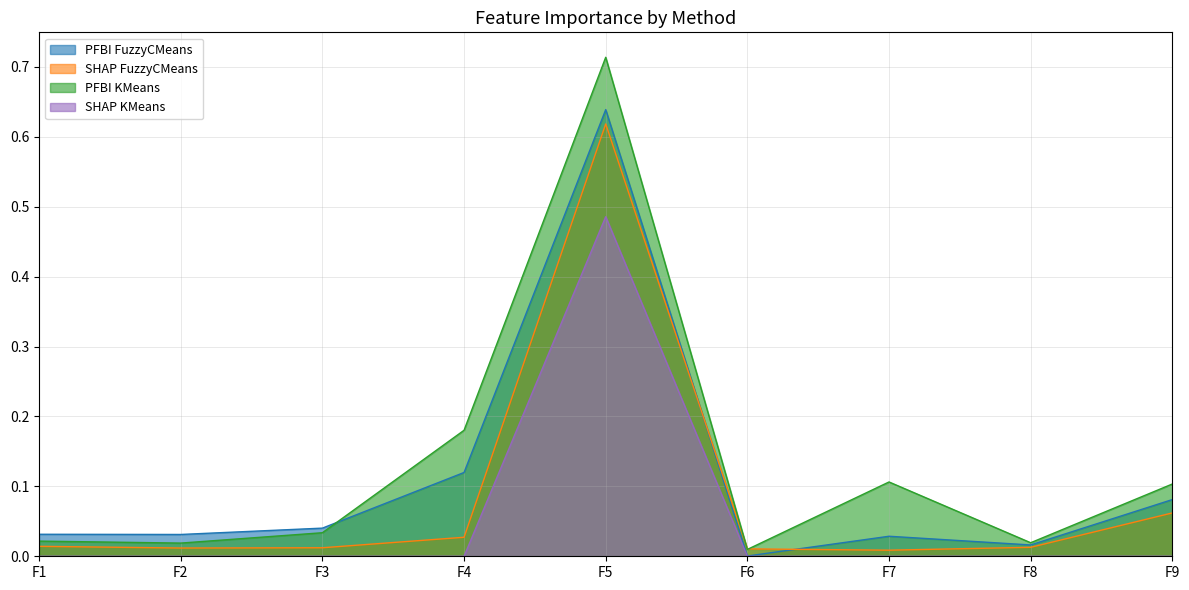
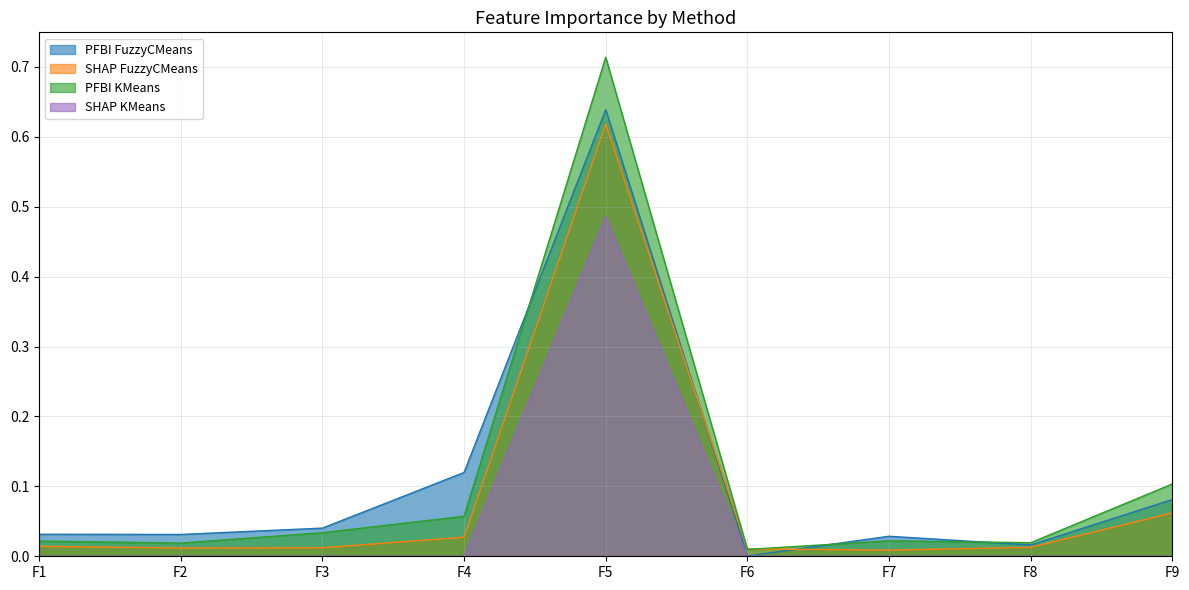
  {
    "PFBI FuzzyCMeans": {
      "F1": 0.03,
      "F2": 0.03,
      "F3": 0.04,
      "F4": 0.12,
      "F5": 0.64,
      "F7": 0.03,
      "F9": 0.08
    },
    "SHAP FuzzyCMeans": {
      "F1": 0.01,
      "F2": 0.01,
      "F3": 0.01,
      "F4": 0.03,
      "F5": 0.62,
      "F7": 0.01,
      "F9": 0.06
    },
    "PFBI KMeans": {
      "F1": 0.02,
      "F2": 0.02,
      "F3": 0.03,
-     "F4": 0.18,
+     "F4": 0.06,
      "F5": 0.71,
-     "F7": 0.11,
+     "F7": 0.02,
      "F9": 0.10
    },
    "SHAP KMeans": {
      "F1": 0.00,
      "F2": 0.00,
      "F3": 0.00,
      "F4": 0.00,
      "F5": 0.49,
      "F7": 0.00,
      "F8": 0.00,
      "F9": 0.00
    }
  }
